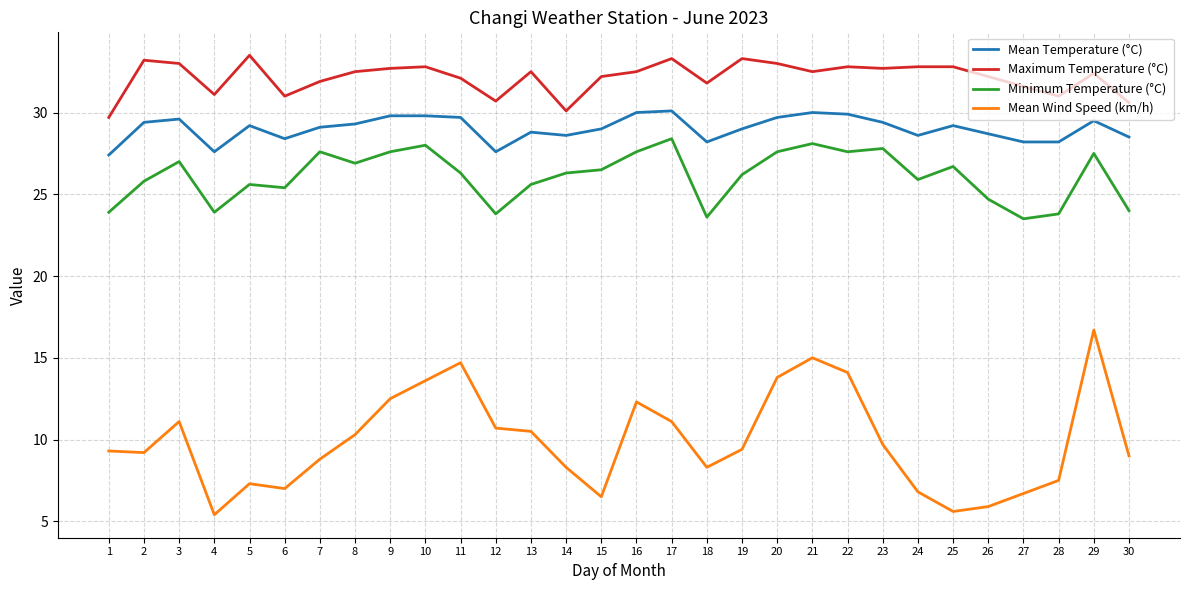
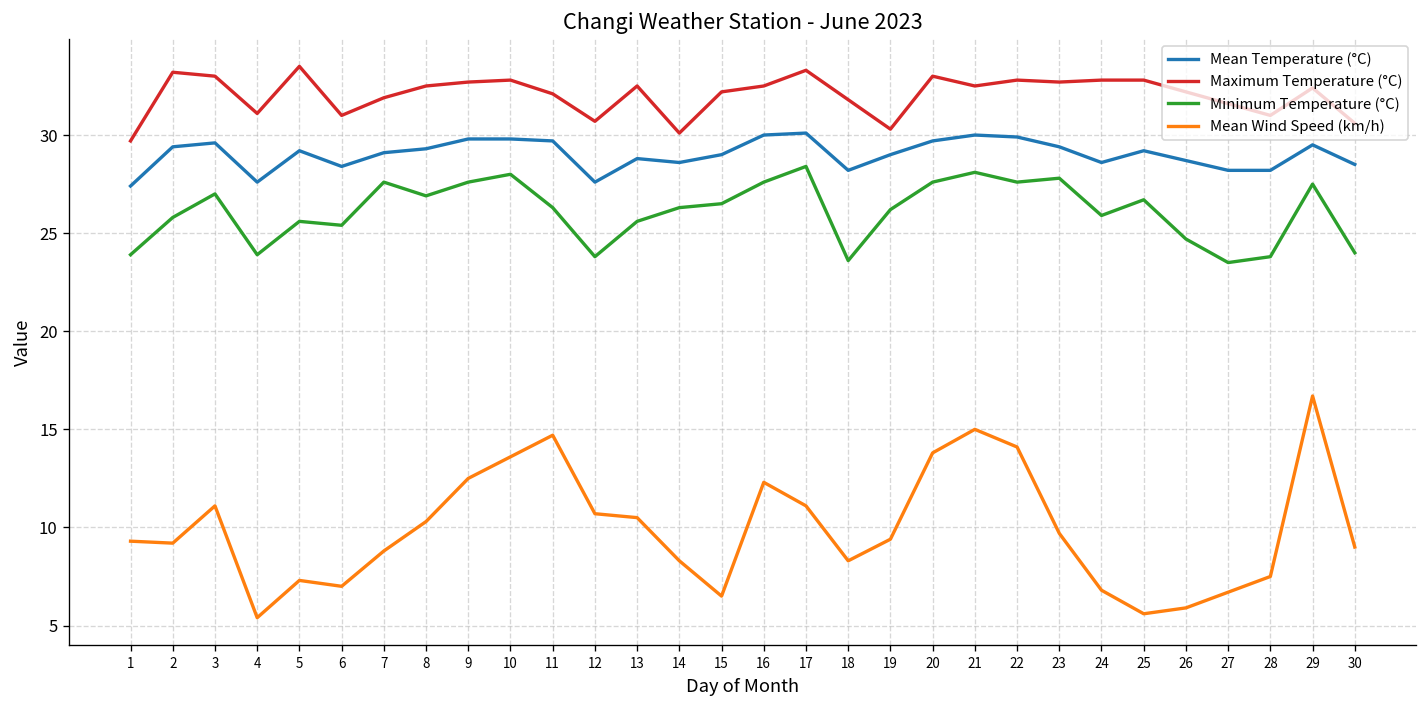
  {
    "Mean Temperature (°C)": {
      "1": 27.4,
      "2": 29.4,
      "3": 29.6,
      "4": 27.6,
      "5": 29.2,
      "6": 28.4,
      "7": 29.1,
      "8": 29.3,
      "9": 29.8,
      "10": 29.8,
      "11": 29.7,
      "12": 27.6,
      "13": 28.8,
      "14": 28.6,
      "15": 29.0,
      "16": 30.0,
      "17": 30.1,
      "18": 28.2,
      "19": 29.0,
      "20": 29.7,
      "21": 30.0,
      "22": 29.9,
      "23": 29.4,
      "24": 28.6,
      "25": 29.2,
      "26": 28.7,
      "27": 28.2,
      "28": 28.2,
      "29": 29.5,
      "30": 28.5
    },
    "Maximum Temperature (°C)": {
      "1": 29.7,
      "2": 33.2,
      "3": 33.0,
      "4": 31.1,
      "5": 33.5,
      "6": 31.0,
      "7": 31.9,
      "8": 32.5,
      "9": 32.7,
      "10": 32.8,
      "11": 32.1,
      "12": 30.7,
      "13": 32.5,
      "14": 30.1,
      "15": 32.2,
      "16": 32.5,
      "17": 33.3,
      "18": 31.8,
-     "19": 33.3,
+     "19": 30.3,
      "20": 33.0,
      "21": 32.5,
      "22": 32.8,
      "23": 32.7,
      "24": 32.8,
      "25": 32.8
    },
    "Minimum Temperature (°C)": {
      "1": 23.9,
      "2": 25.8,
      "3": 27.0,
      "4": 23.9,
      "5": 25.6,
      "6": 25.4,
      "7": 27.6,
      "8": 26.9,
      "9": 27.6,
      "10": 28.0,
      "11": 26.3,
      "12": 23.8,
      "13": 25.6,
      "14": 26.3,
      "15": 26.5,
      "16": 27.6,
      "17": 28.4,
      "18": 23.6,
      "19": 26.2,
      "20": 27.6,
      "21": 28.1,
      "22": 27.6,
      "23": 27.8,
      "24": 25.9,
      "25": 26.7,
      "26": 24.7,
      "27": 23.5,
      "28": 23.8,
      "29": 27.5,
      "30": 24.0
    },
    "Mean Wind Speed (km/h)": {
      "1": 9.3,
      "2": 9.2,
      "3": 11.1,
      "4": 5.4,
      "5": 7.3,
      "6": 7.0,
      "7": 8.8,
      "8": 10.3,
      "9": 12.5,
      "10": 13.6,
      "11": 14.7,
      "12": 10.7,
      "13": 10.5,
      "14": 8.3,
      "15": 6.5,
      "16": 12.3,
      "17": 11.1,
      "18": 8.3,
      "19": 9.4,
      "20": 13.8,
      "21": 15.0,
      "22": 14.1,
      "23": 9.7,
      "24": 6.8,
      "25": 5.6,
      "26": 5.9,
      "27": 6.7,
      "28": 7.5,
      "29": 16.7,
      "30": 9.0
    }
  }
